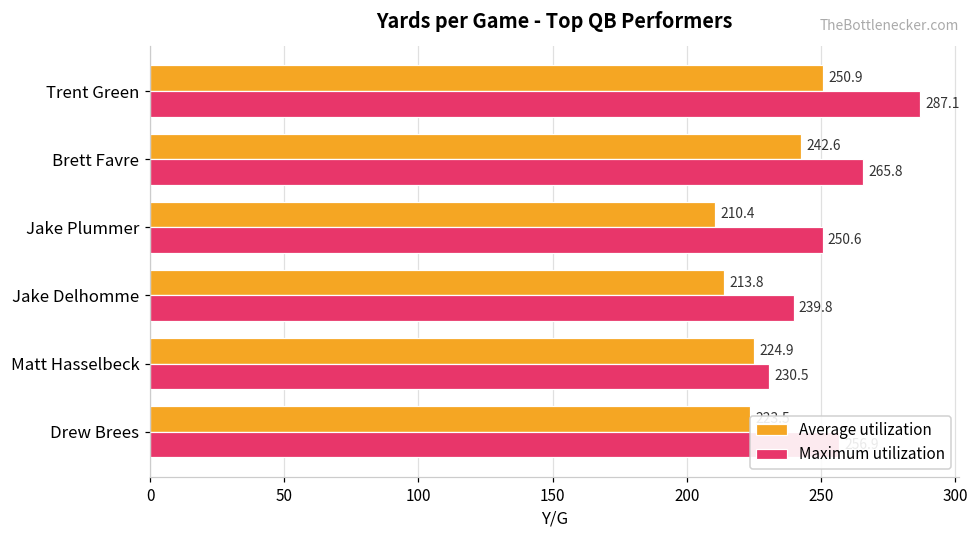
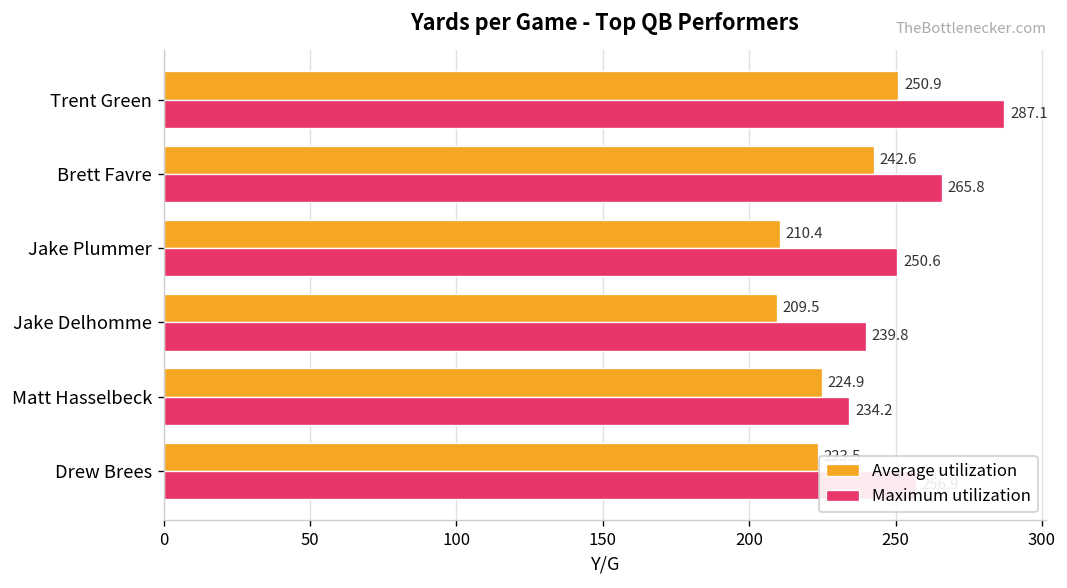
  {
    "Average utilization": {
      "Trent Green": 250.9,
      "Brett Favre": 242.6,
      "Jake Plummer": 210.4,
-     "Jake Delhomme": 213.8,
+     "Jake Delhomme": 209.5,
      "Matt Hasselbeck": 224.9
    },
    "Maximum utilization": {
      "Trent Green": 287.1,
      "Brett Favre": 265.8,
      "Jake Plummer": 250.6,
      "Jake Delhomme": 239.8,
-     "Matt Hasselbeck": 230.5
+     "Matt Hasselbeck": 234.2
    }
  }
